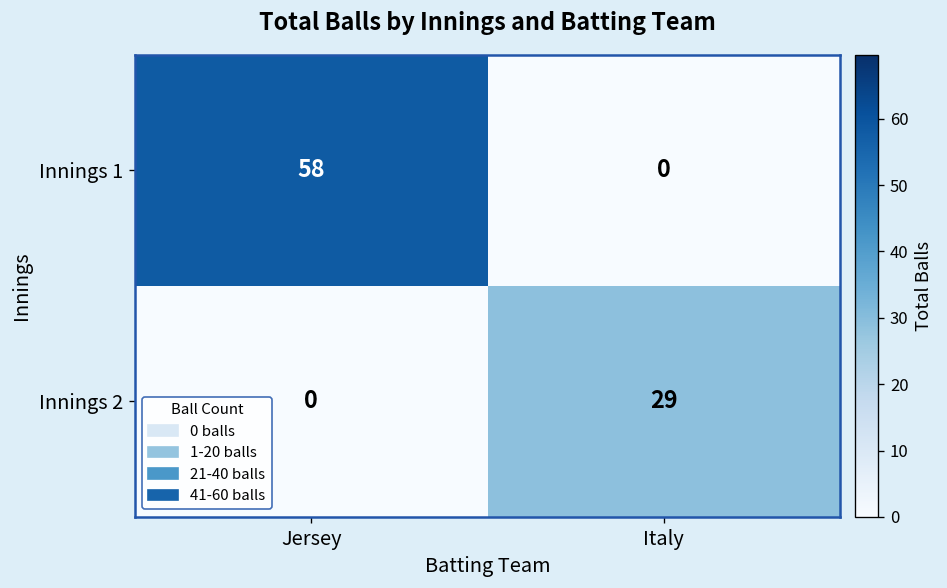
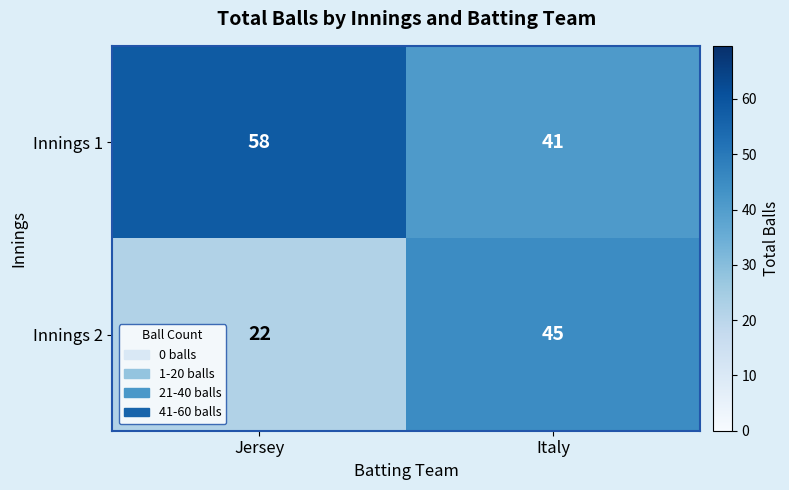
  {
    "Innings 1": {
      "Jersey": 58,
-     "Italy": 0
+     "Italy": 41
    },
    "Innings 2": {
-     "Jersey": 0,
-     "Italy": 29
+     "Jersey": 22,
+     "Italy": 45
    }
  }
